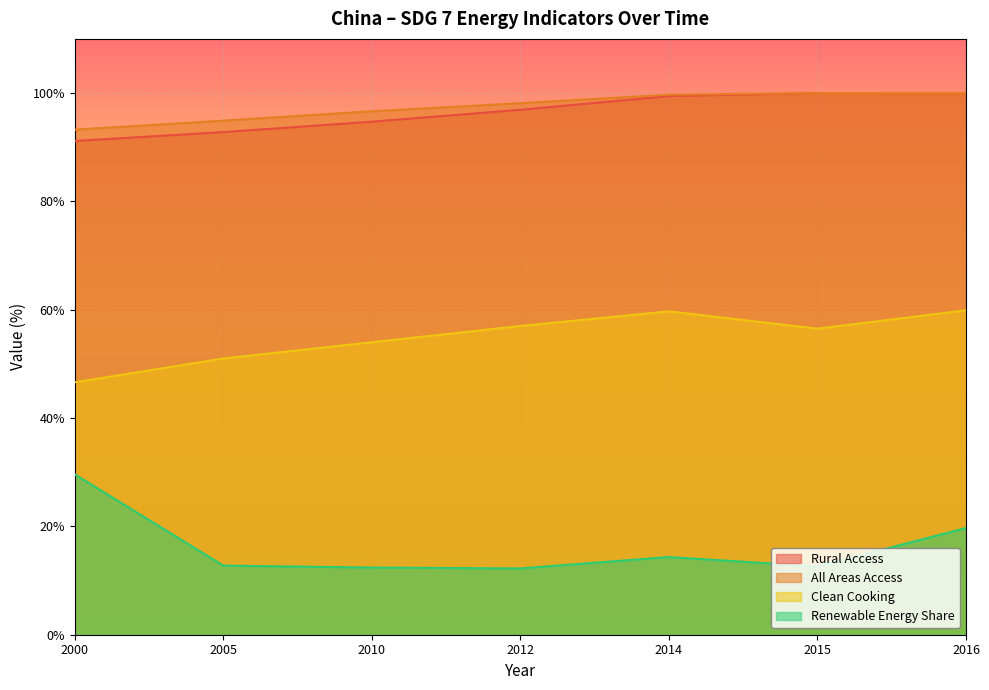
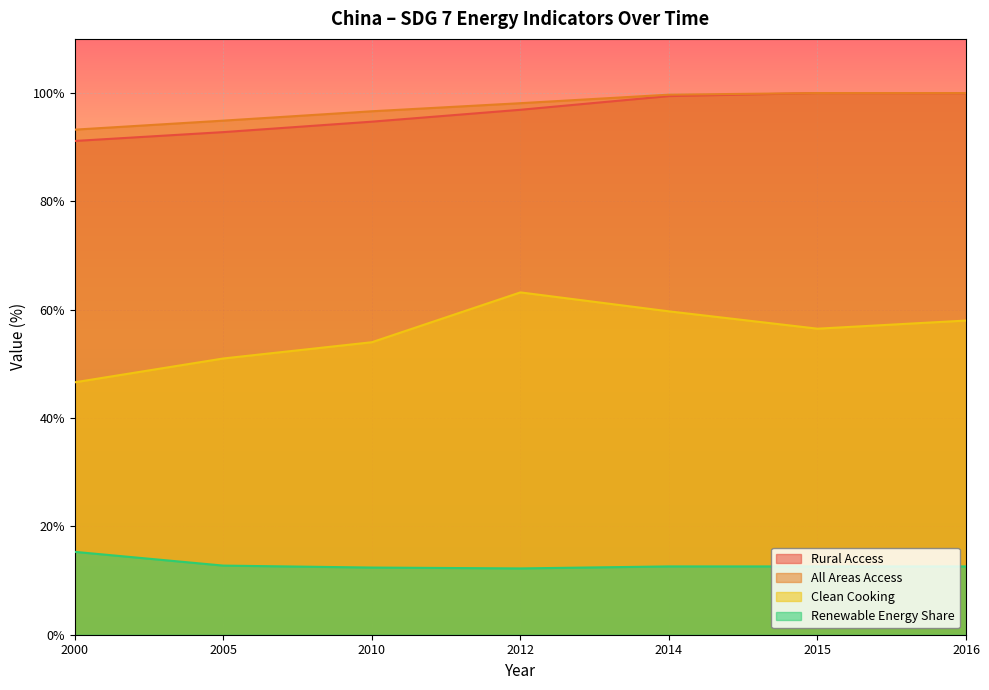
  {
    "Clean Cooking": {
      "2000": "47%",
      "2005": "51%",
      "2010": "54%",
-     "2012": "57%",
+     "2012": "63%",
      "2014": "60%",
      "2015": "57%",
-     "2016": "60%"
+     "2016": "58%"
    },
    "Renewable Energy Share": {
-     "2000": "30%",
+     "2000": "15%",
      "2005": "13%",
      "2010": "12%",
      "2012": "12%",
-     "2014": "14%",
-     "2016": "20%"
+     "2014": "13%",
+     "2016": "13%"
    }
  }
